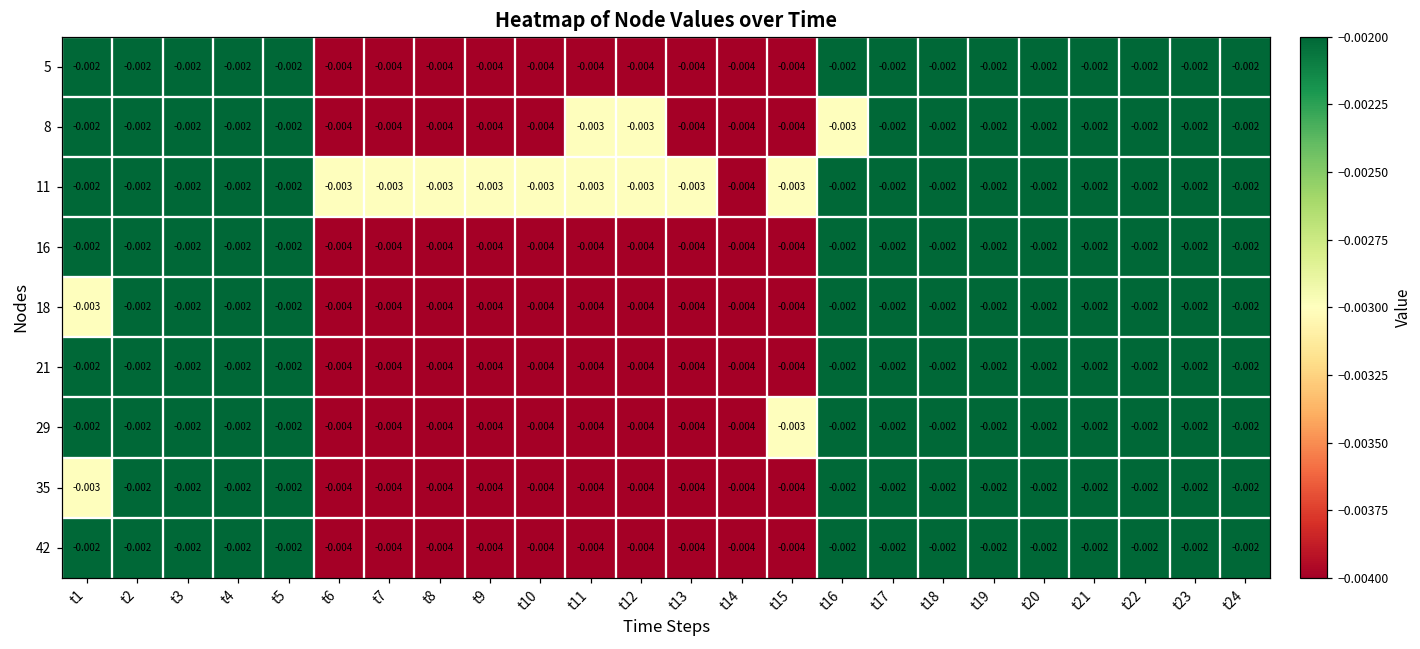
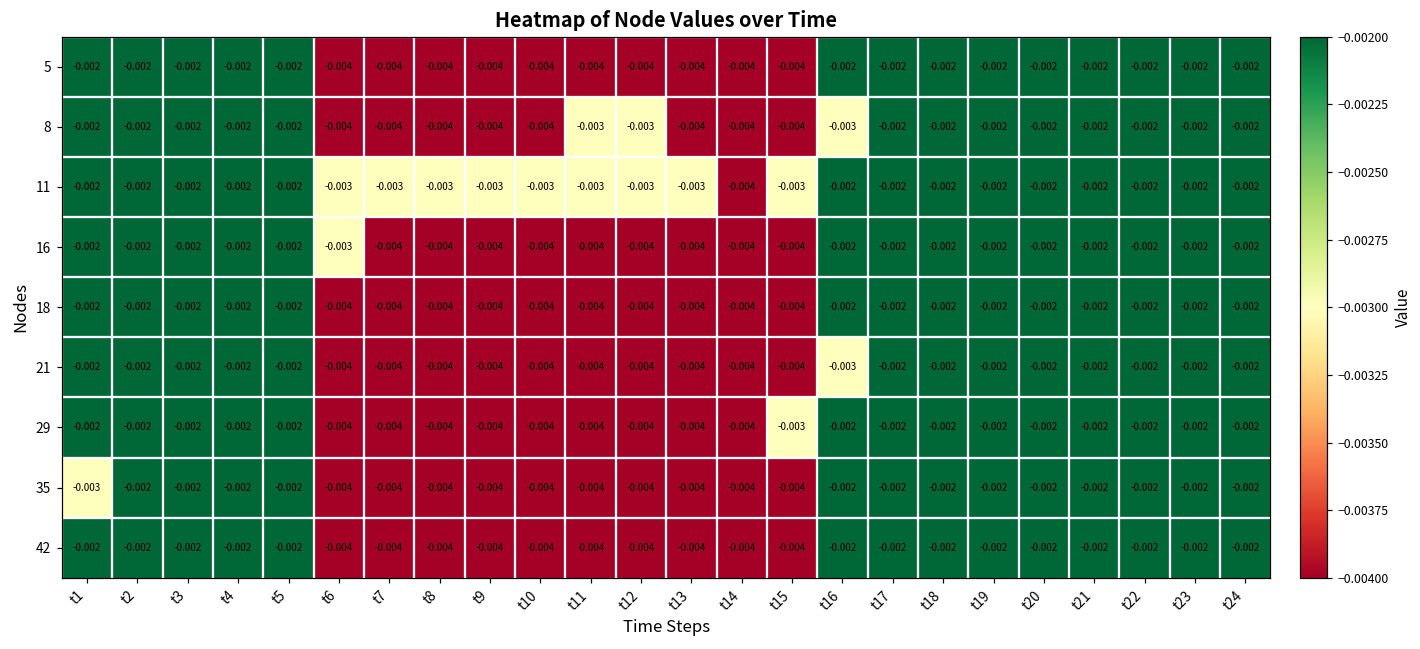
  {
    "16": {
      "t1": -0.002,
      "t2": -0.002,
      "t3": -0.002,
      "t4": -0.002,
      "t5": -0.002,
-     "t6": -0.004,
+     "t6": -0.003,
      "t7": -0.004,
      "t8": -0.004,
      "t9": -0.004,
      "t10": -0.004,
      "t11": -0.004,
      "t12": -0.004,
      "t13": -0.004,
      "t14": -0.004,
      "t15": -0.004,
      "t16": -0.002,
      "t17": -0.002,
      "t18": -0.002,
      "t19": -0.002,
      "t20": -0.002,
      "t21": -0.002,
      "t22": -0.002,
      "t23": -0.002,
      "t24": -0.002
    },
    "18": {
-     "t1": -0.003,
+     "t1": -0.002,
      "t2": -0.002,
      "t3": -0.002,
      "t4": -0.002,
      "t5": -0.002,
      "t6": -0.004,
      "t7": -0.004,
      "t8": -0.004,
      "t9": -0.004,
      "t10": -0.004,
      "t11": -0.004,
      "t12": -0.004,
      "t13": -0.004,
      "t14": -0.004,
      "t15": -0.004,
      "t16": -0.002,
      "t17": -0.002,
      "t18": -0.002,
      "t19": -0.002,
      "t20": -0.002,
      "t21": -0.002,
      "t22": -0.002,
      "t23": -0.002,
      "t24": -0.002
    },
    "21": {
      "t1": -0.002,
      "t2": -0.002,
      "t3": -0.002,
      "t4": -0.002,
      "t5": -0.002,
      "t6": -0.004,
      "t7": -0.004,
      "t8": -0.004,
      "t9": -0.004,
      "t10": -0.004,
      "t11": -0.004,
      "t12": -0.004,
      "t13": -0.004,
      "t14": -0.004,
      "t15": -0.004,
-     "t16": -0.002,
+     "t16": -0.003,
      "t17": -0.002,
      "t18": -0.002,
      "t19": -0.002,
      "t20": -0.002,
      "t21": -0.002,
      "t22": -0.002,
      "t23": -0.002,
      "t24": -0.002
    }
  }
